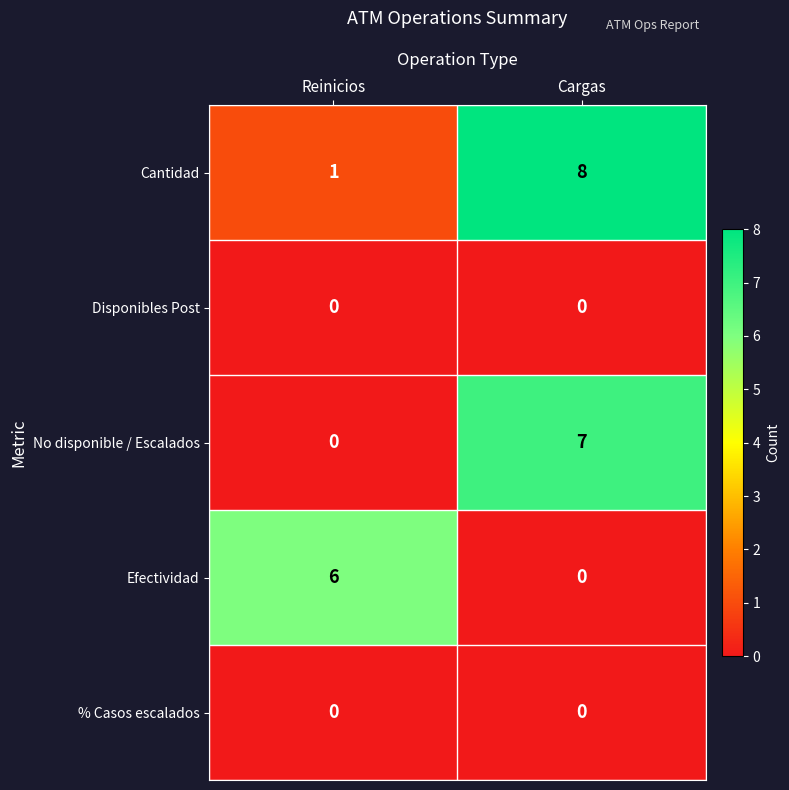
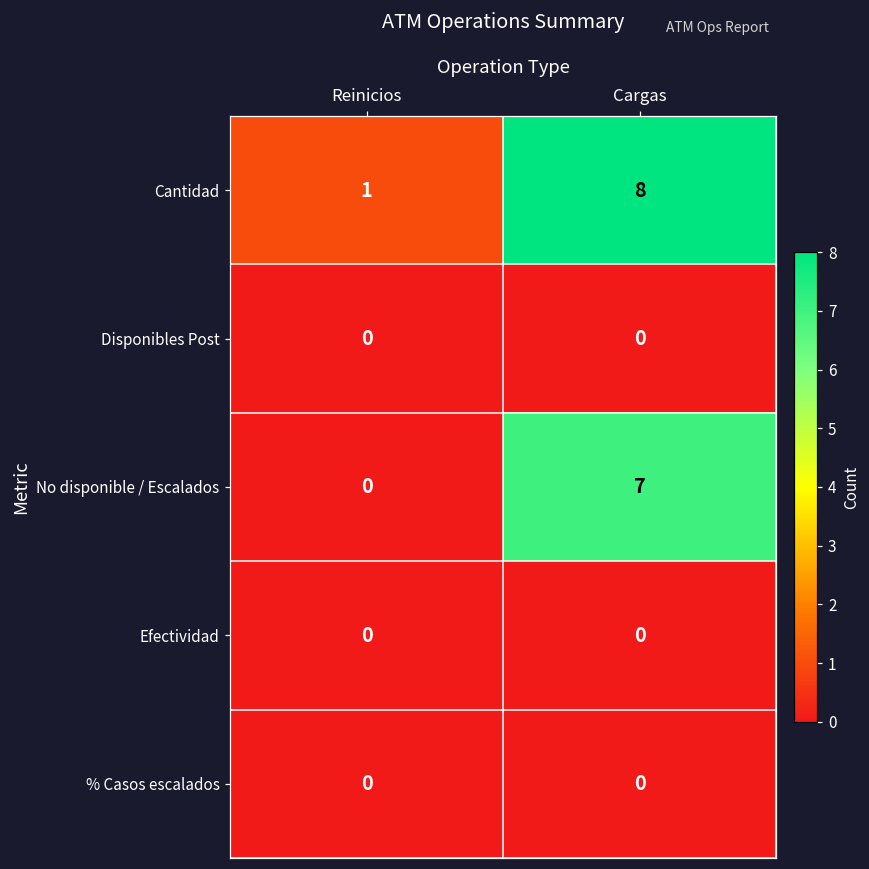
  {
    "Cantidad": {
      "Reinicios": 1,
      "Cargas": 8
    },
    "Disponibles Post": {
      "Reinicios": 0,
      "Cargas": 0
    },
    "No disponible / Escalados": {
      "Reinicios": 0,
      "Cargas": 7
    },
    "Efectividad": {
-     "Reinicios": 6,
+     "Reinicios": 0,
      "Cargas": 0
    },
    "% Casos escalados": {
      "Reinicios": 0,
      "Cargas": 0
    }
  }
